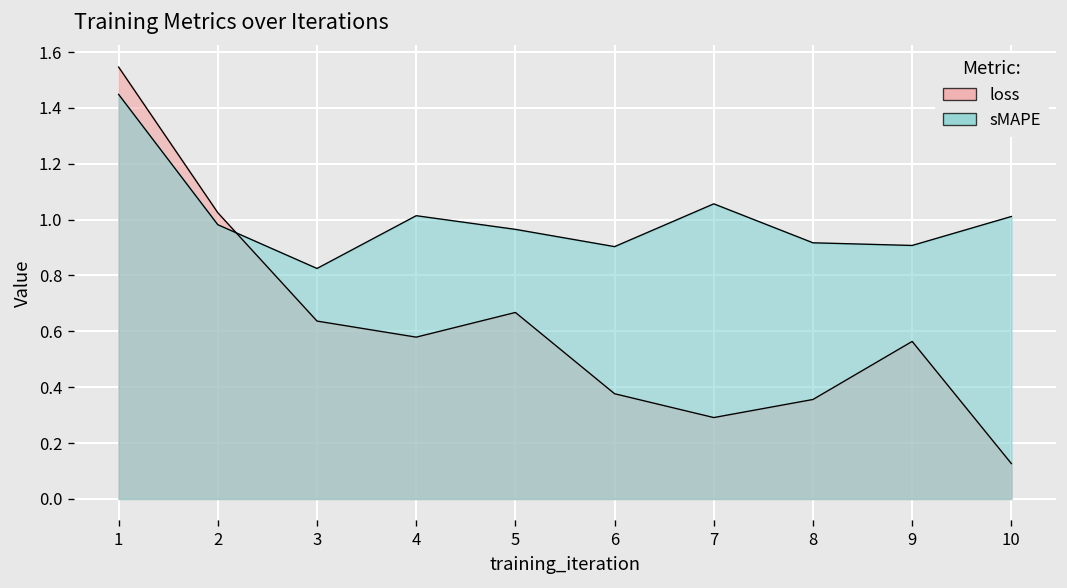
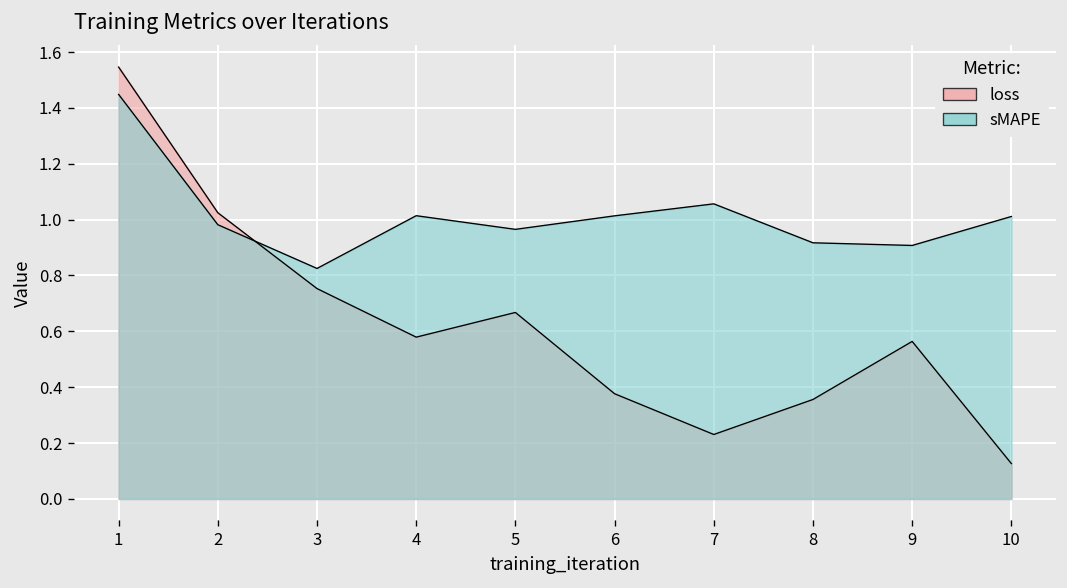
  {
    "loss": {
      "1": 1.55,
      "2": 1.02,
-     "3": 0.64,
+     "3": 0.75,
      "4": 0.58,
      "5": 0.67,
      "6": 0.38,
-     "7": 0.29,
+     "7": 0.23,
      "8": 0.36,
      "9": 0.56,
      "10": 0.13
    },
    "sMAPE": {
      "1": 1.45,
      "2": 0.98,
      "3": 0.83,
      "4": 1.01,
      "5": 0.97,
-     "6": 0.90,
+     "6": 1.01,
      "7": 1.06,
      "8": 0.92,
      "9": 0.91,
      "10": 1.01
    }
  }
